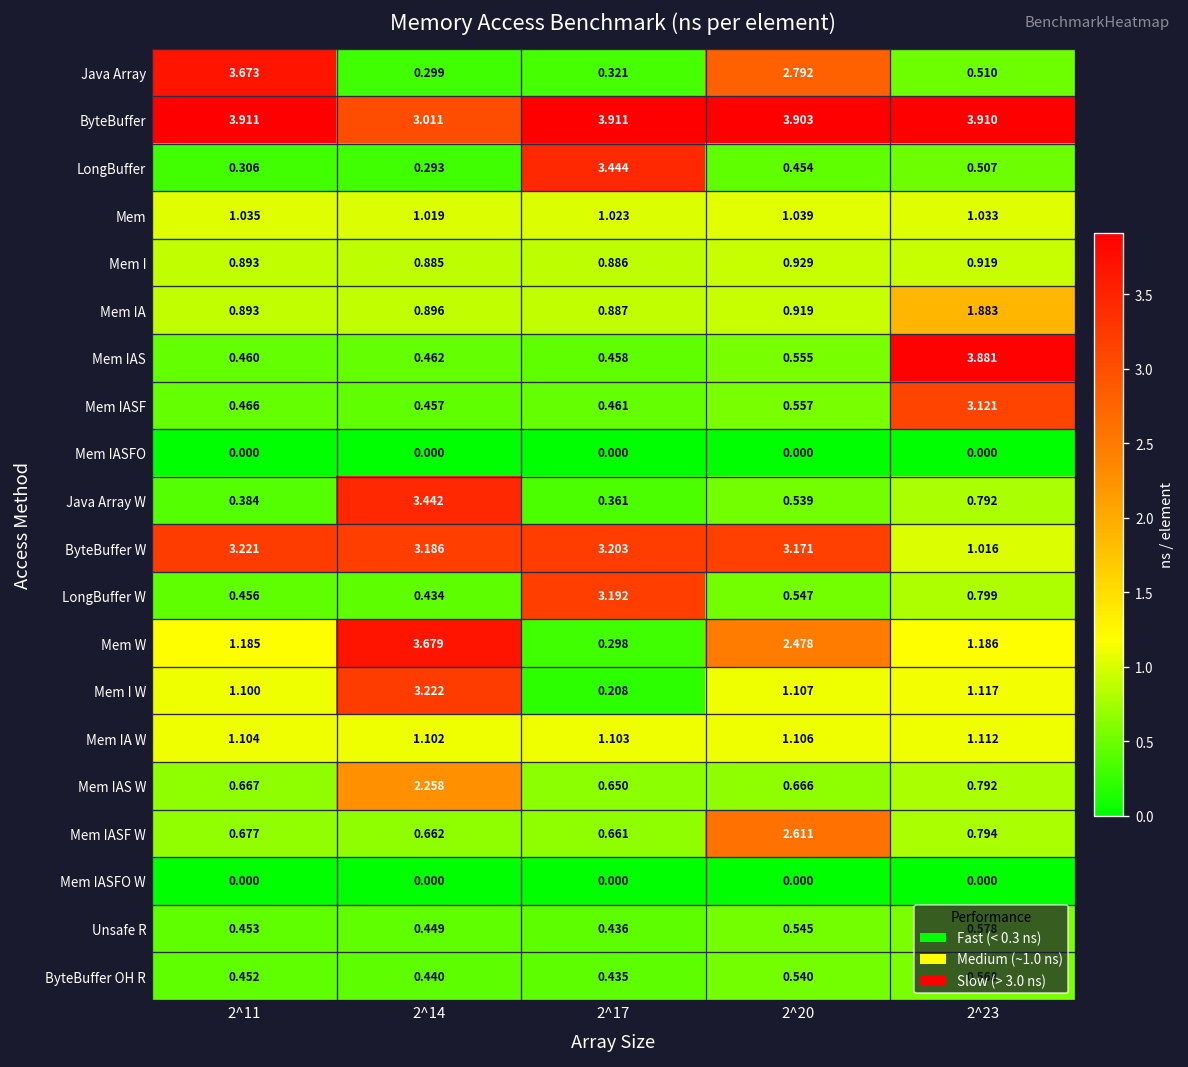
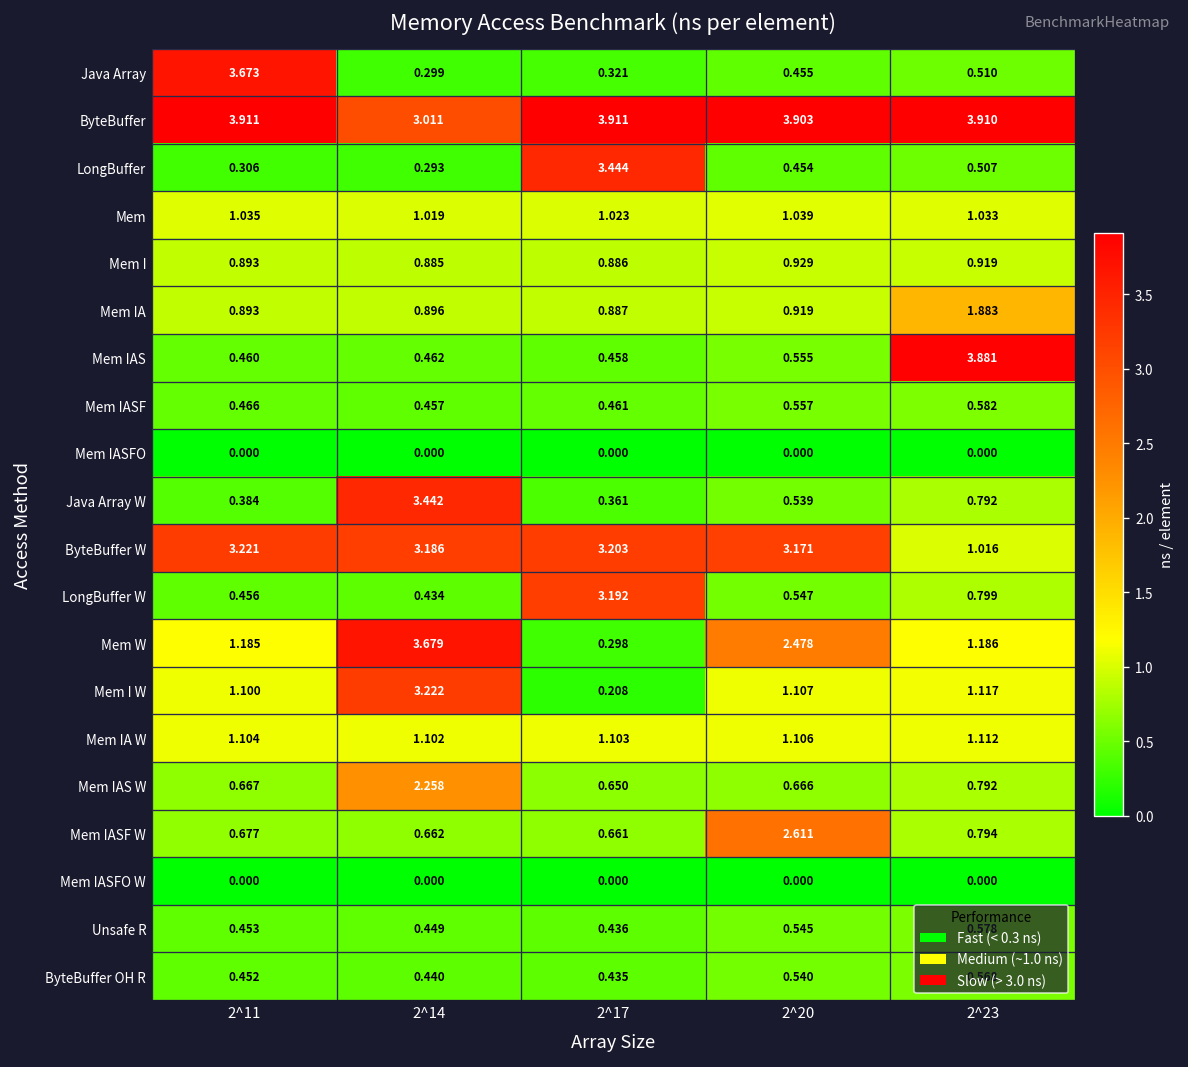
  {
    "Java Array": {
      "2^11": 3.673,
      "2^14": 0.299,
      "2^17": 0.321,
-     "2^20": 2.792,
+     "2^20": 0.455,
      "2^23": 0.510
    },
    "ByteBuffer": {
      "2^11": 3.911,
      "2^14": 3.011,
      "2^17": 3.911,
      "2^20": 3.903,
      "2^23": 3.910
    },
    "LongBuffer": {
      "2^11": 0.306,
      "2^14": 0.293,
      "2^17": 3.444,
      "2^20": 0.454,
      "2^23": 0.507
    },
    "Mem": {
      "2^11": 1.035,
      "2^14": 1.019,
      "2^17": 1.023,
      "2^20": 1.039,
      "2^23": 1.033
    },
    "Mem I": {
      "2^11": 0.893,
      "2^14": 0.885,
      "2^17": 0.886,
      "2^20": 0.929,
      "2^23": 0.919
    },
    "Mem IA": {
      "2^11": 0.893,
      "2^14": 0.896,
      "2^17": 0.887,
      "2^20": 0.919,
      "2^23": 1.883
    },
    "Mem IAS": {
      "2^11": 0.460,
      "2^14": 0.462,
      "2^17": 0.458,
      "2^20": 0.555,
      "2^23": 3.881
    },
    "Mem IASF": {
      "2^11": 0.466,
      "2^14": 0.457,
      "2^17": 0.461,
      "2^20": 0.557,
-     "2^23": 3.121
+     "2^23": 0.582
    },
    "Mem IASFO": {
      "2^11": 0.000,
      "2^14": 0.000,
      "2^17": 0.000,
      "2^20": 0.000,
      "2^23": 0.000
    },
    "Java Array W": {
      "2^11": 0.384,
      "2^14": 3.442,
      "2^17": 0.361,
      "2^20": 0.539,
      "2^23": 0.792
    },
    "ByteBuffer W": {
      "2^11": 3.221,
      "2^14": 3.186,
      "2^17": 3.203,
      "2^20": 3.171,
      "2^23": 1.016
    },
    "LongBuffer W": {
      "2^11": 0.456,
      "2^14": 0.434,
      "2^17": 3.192,
      "2^20": 0.547,
      "2^23": 0.799
    },
    "Mem W": {
      "2^11": 1.185,
      "2^14": 3.679,
      "2^17": 0.298,
      "2^20": 2.478,
      "2^23": 1.186
    },
    "Mem I W": {
      "2^11": 1.100,
      "2^14": 3.222,
      "2^17": 0.208,
      "2^20": 1.107,
      "2^23": 1.117
    },
    "Mem IA W": {
      "2^11": 1.104,
      "2^14": 1.102,
      "2^17": 1.103,
      "2^20": 1.106,
      "2^23": 1.112
    },
    "Mem IAS W": {
      "2^11": 0.667,
      "2^14": 2.258,
      "2^17": 0.650,
      "2^20": 0.666,
      "2^23": 0.792
    },
    "Mem IASF W": {
      "2^11": 0.677,
      "2^14": 0.662,
      "2^17": 0.661,
      "2^20": 2.611,
      "2^23": 0.794
    },
    "Mem IASFO W": {
      "2^11": 0.000,
      "2^14": 0.000,
      "2^17": 0.000,
      "2^20": 0.000,
      "2^23": 0.000
    },
    "Unsafe R": {
      "2^11": 0.453,
      "2^14": 0.449,
      "2^17": 0.436,
      "2^20": 0.545
    },
    "ByteBuffer OH R": {
      "2^11": 0.452,
      "2^14": 0.440,
      "2^17": 0.435,
      "2^20": 0.540
    }
  }
